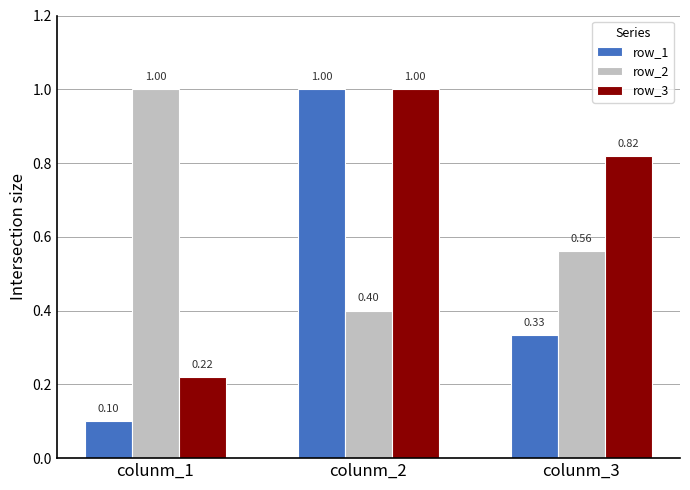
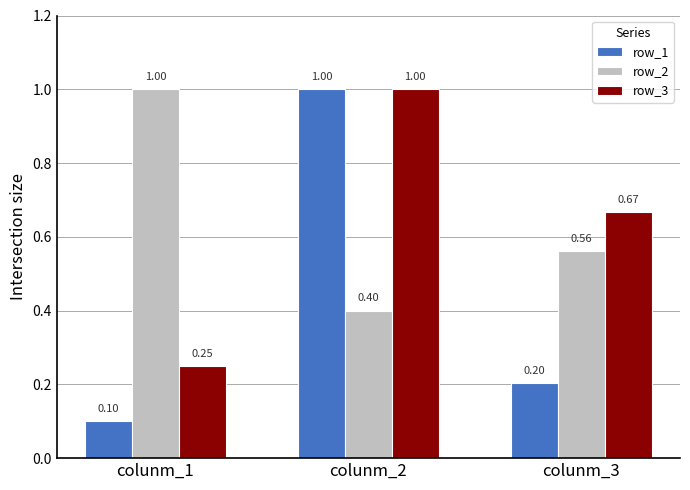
  {
    "row_1": {
      "colunm_1": 0.10,
      "colunm_2": 1.00,
-     "colunm_3": 0.33
+     "colunm_3": 0.20
    },
    "row_2": {
      "colunm_1": 1.00,
      "colunm_2": 0.40,
      "colunm_3": 0.56
    },
    "row_3": {
-     "colunm_1": 0.22,
+     "colunm_1": 0.25,
      "colunm_2": 1.00,
-     "colunm_3": 0.82
+     "colunm_3": 0.67
    }
  }
